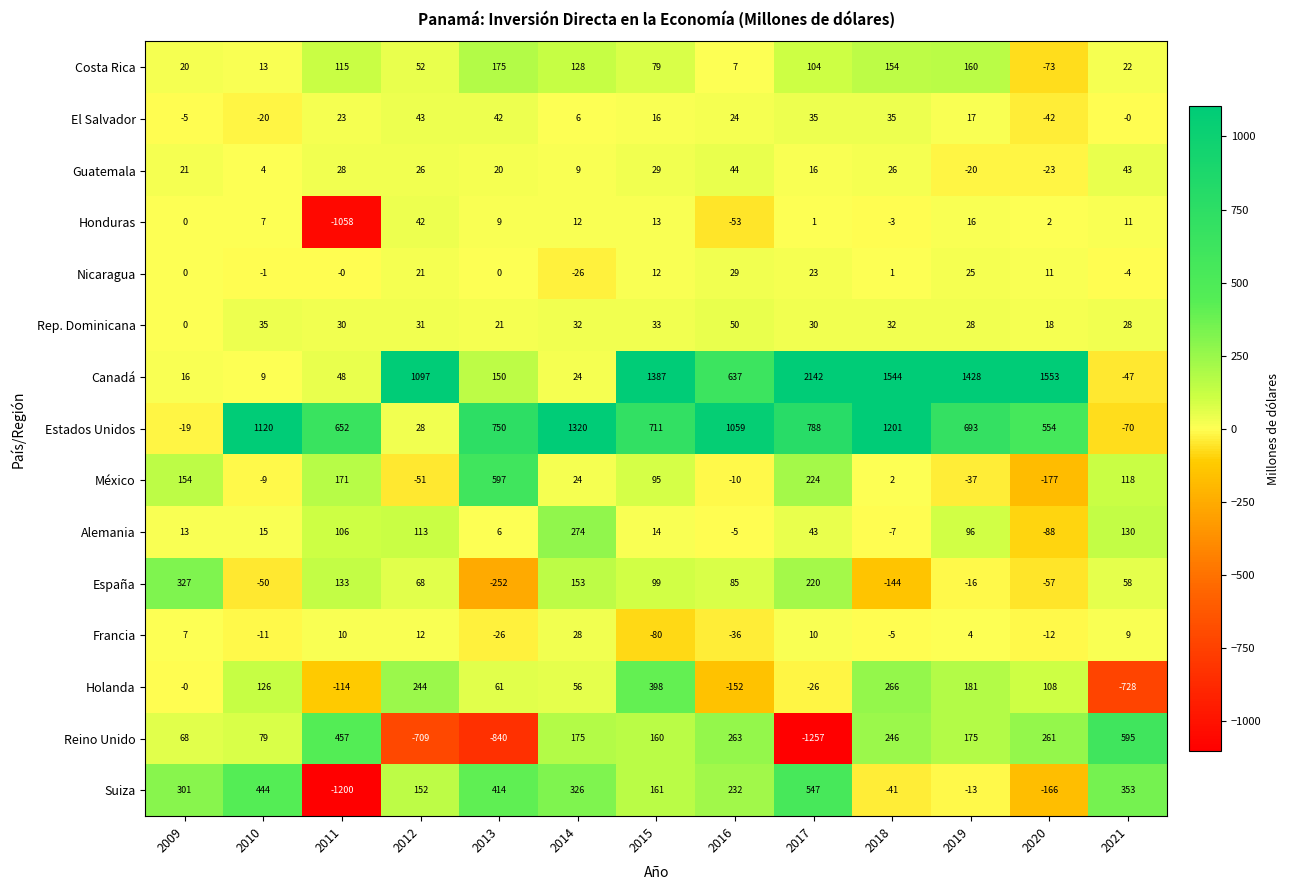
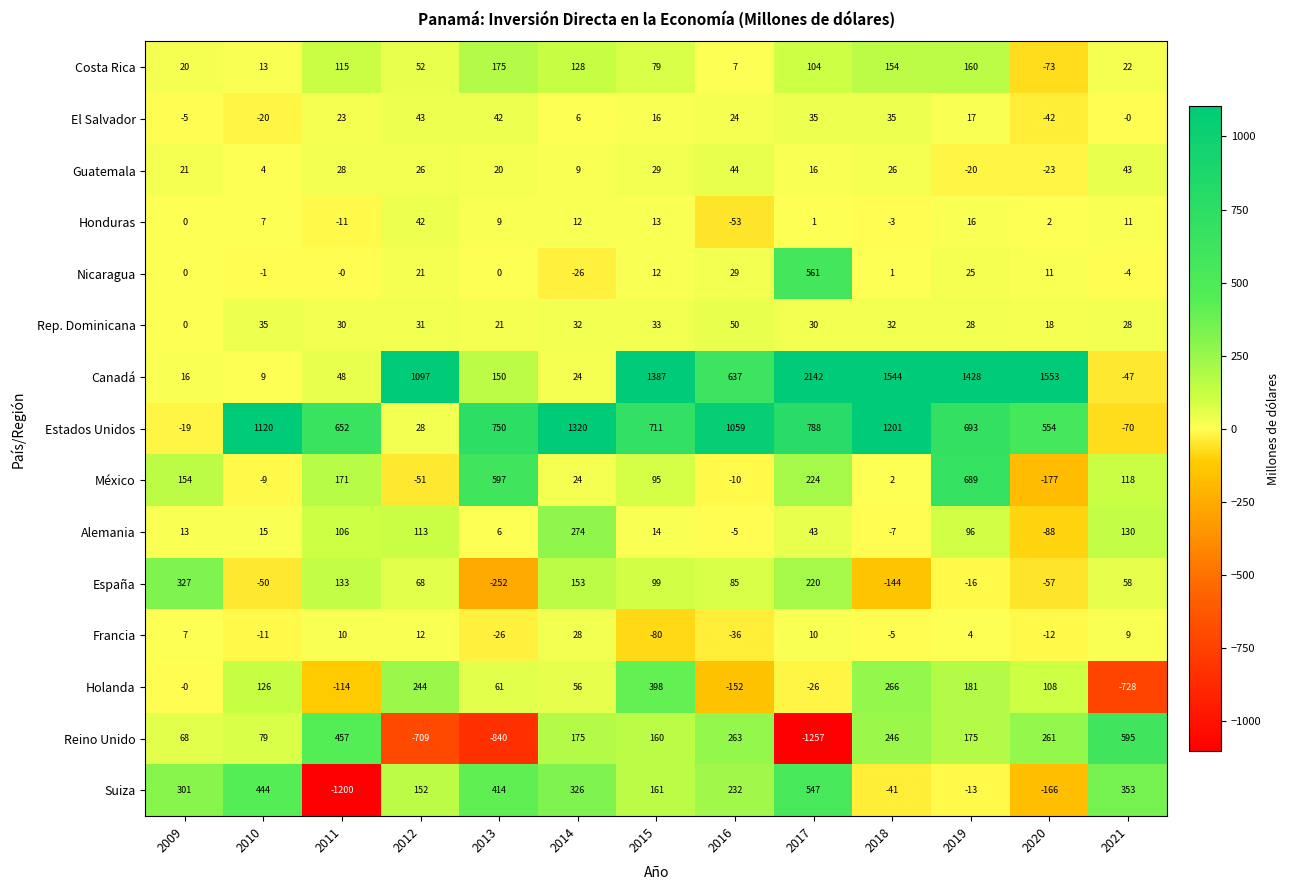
  {
    "Costa Rica": {
      "2009": 20,
      "2010": 13,
      "2011": 115,
      "2012": 52,
      "2013": 175,
      "2014": 128,
      "2015": 79,
      "2016": 7,
      "2017": 104,
      "2018": 154,
      "2019": 160,
      "2020": -73,
      "2021": 22
    },
    "El Salvador": {
      "2009": -5,
      "2010": -20,
      "2011": 23,
      "2012": 43,
      "2013": 42,
      "2014": 6,
      "2015": 16,
      "2016": 24,
      "2017": 35,
      "2018": 35,
      "2019": 17,
      "2020": -42,
      "2021": -0
    },
    "Guatemala": {
      "2009": 21,
      "2010": 4,
      "2011": 28,
      "2012": 26,
      "2013": 20,
      "2014": 9,
      "2015": 29,
      "2016": 44,
      "2017": 16,
      "2018": 26,
      "2019": -20,
      "2020": -23,
      "2021": 43
    },
    "Honduras": {
      "2009": 0,
      "2010": 7,
-     "2011": -1058,
+     "2011": -11,
      "2012": 42,
      "2013": 9,
      "2014": 12,
      "2015": 13,
      "2016": -53,
      "2017": 1,
      "2018": -3,
      "2019": 16,
      "2020": 2,
      "2021": 11
    },
    "Nicaragua": {
      "2009": 0,
      "2010": -1,
      "2011": -0,
      "2012": 21,
      "2013": 0,
      "2014": -26,
      "2015": 12,
      "2016": 29,
-     "2017": 23,
+     "2017": 561,
      "2018": 1,
      "2019": 25,
      "2020": 11,
      "2021": -4
    },
    "Rep. Dominicana": {
      "2009": 0,
      "2010": 35,
      "2011": 30,
      "2012": 31,
      "2013": 21,
      "2014": 32,
      "2015": 33,
      "2016": 50,
      "2017": 30,
      "2018": 32,
      "2019": 28,
      "2020": 18,
      "2021": 28
    },
    "Canadá": {
      "2009": 16,
      "2010": 9,
      "2011": 48,
      "2012": 1097,
      "2013": 150,
      "2014": 24,
      "2015": 1387,
      "2016": 637,
      "2017": 2142,
      "2018": 1544,
      "2019": 1428,
      "2020": 1553,
      "2021": -47
    },
    "Estados Unidos": {
      "2009": -19,
      "2010": 1120,
      "2011": 652,
      "2012": 28,
      "2013": 750,
      "2014": 1320,
      "2015": 711,
      "2016": 1059,
      "2017": 788,
      "2018": 1201,
      "2019": 693,
      "2020": 554,
      "2021": -70
    },
    "México": {
      "2009": 154,
      "2010": -9,
      "2011": 171,
      "2012": -51,
      "2013": 597,
      "2014": 24,
      "2015": 95,
      "2016": -10,
      "2017": 224,
      "2018": 2,
-     "2019": -37,
+     "2019": 689,
      "2020": -177,
      "2021": 118
    },
    "Alemania": {
      "2009": 13,
      "2010": 15,
      "2011": 106,
      "2012": 113,
      "2013": 6,
      "2014": 274,
      "2015": 14,
      "2016": -5,
      "2017": 43,
      "2018": -7,
      "2019": 96,
      "2020": -88,
      "2021": 130
    },
    "España": {
      "2009": 327,
      "2010": -50,
      "2011": 133,
      "2012": 68,
      "2013": -252,
      "2014": 153,
      "2015": 99,
      "2016": 85,
      "2017": 220,
      "2018": -144,
      "2019": -16,
      "2020": -57,
      "2021": 58
    },
    "Francia": {
      "2009": 7,
      "2010": -11,
      "2011": 10,
      "2012": 12,
      "2013": -26,
      "2014": 28,
      "2015": -80,
      "2016": -36,
      "2017": 10,
      "2018": -5,
      "2019": 4,
      "2020": -12,
      "2021": 9
    },
    "Holanda": {
      "2009": -0,
      "2010": 126,
      "2011": -114,
      "2012": 244,
      "2013": 61,
      "2014": 56,
      "2015": 398,
      "2016": -152,
      "2017": -26,
      "2018": 266,
      "2019": 181,
      "2020": 108,
      "2021": -728
    },
    "Reino Unido": {
      "2009": 68,
      "2010": 79,
      "2011": 457,
      "2012": -709,
      "2013": -840,
      "2014": 175,
      "2015": 160,
      "2016": 263,
      "2017": -1257,
      "2018": 246,
      "2019": 175,
      "2020": 261,
      "2021": 595
    },
    "Suiza": {
      "2009": 301,
      "2010": 444,
      "2011": -1200,
      "2012": 152,
      "2013": 414,
      "2014": 326,
      "2015": 161,
      "2016": 232,
      "2017": 547,
      "2018": -41,
      "2019": -13,
      "2020": -166,
      "2021": 353
    }
  }
